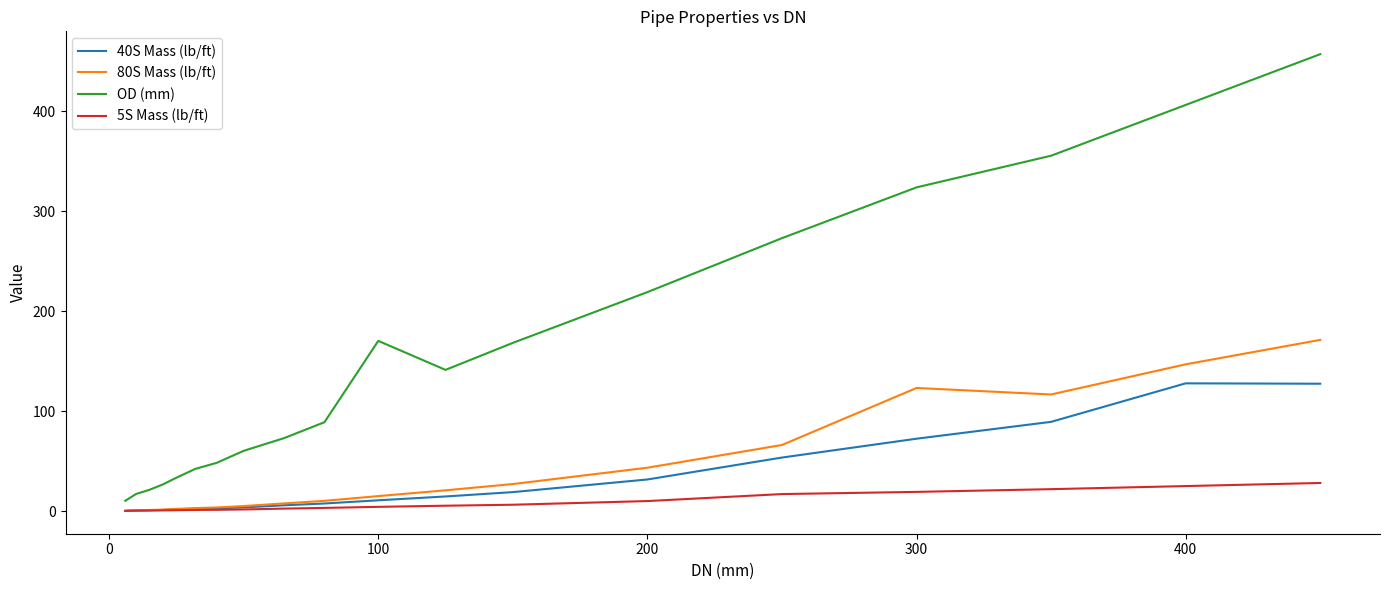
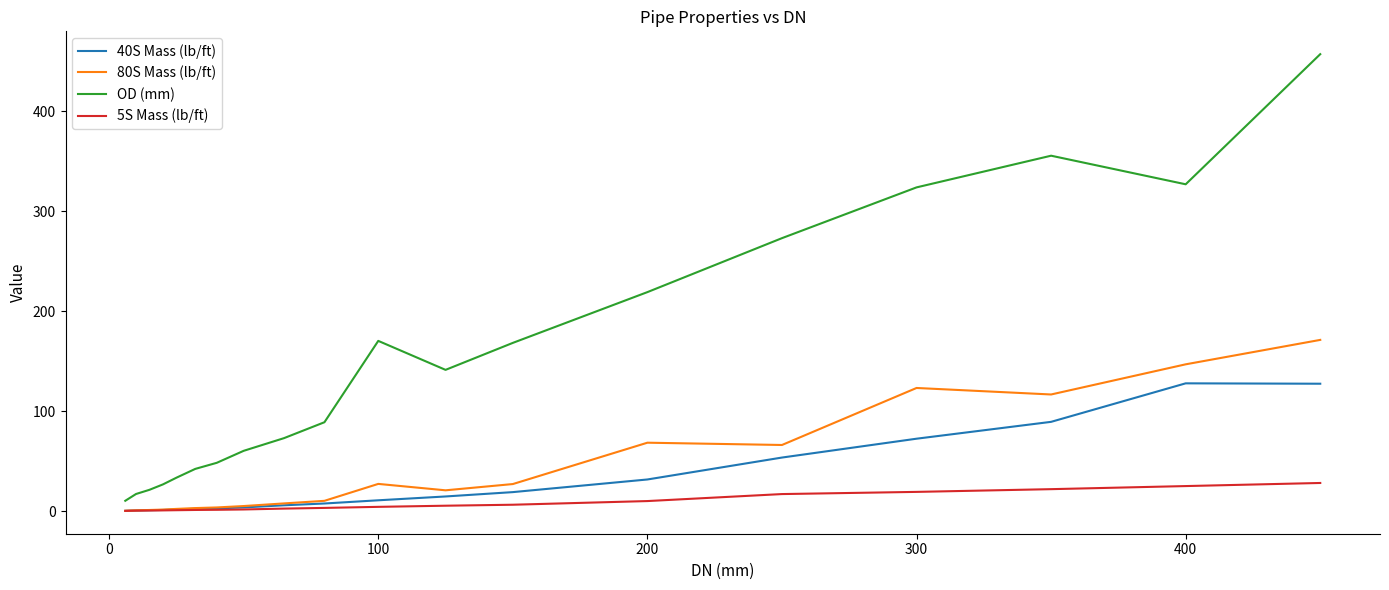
  {
    "40S Mass (lb/ft)": {
      "100": 10,
      "200": 30,
      "300": 70,
      "400": 130
    },
    "80S Mass (lb/ft)": {
-     "100": 10,
-     "200": 40,
+     "100": 30,
+     "200": 70,
      "300": 120,
      "400": 150
    },
    "OD (mm)": {
      "100": 170,
      "200": 220,
      "300": 320,
-     "400": 410
+     "400": 330
    },
    "5S Mass (lb/ft)": {
      "100": 0,
      "200": 10,
      "300": 20,
      "400": 30
    }
  }
